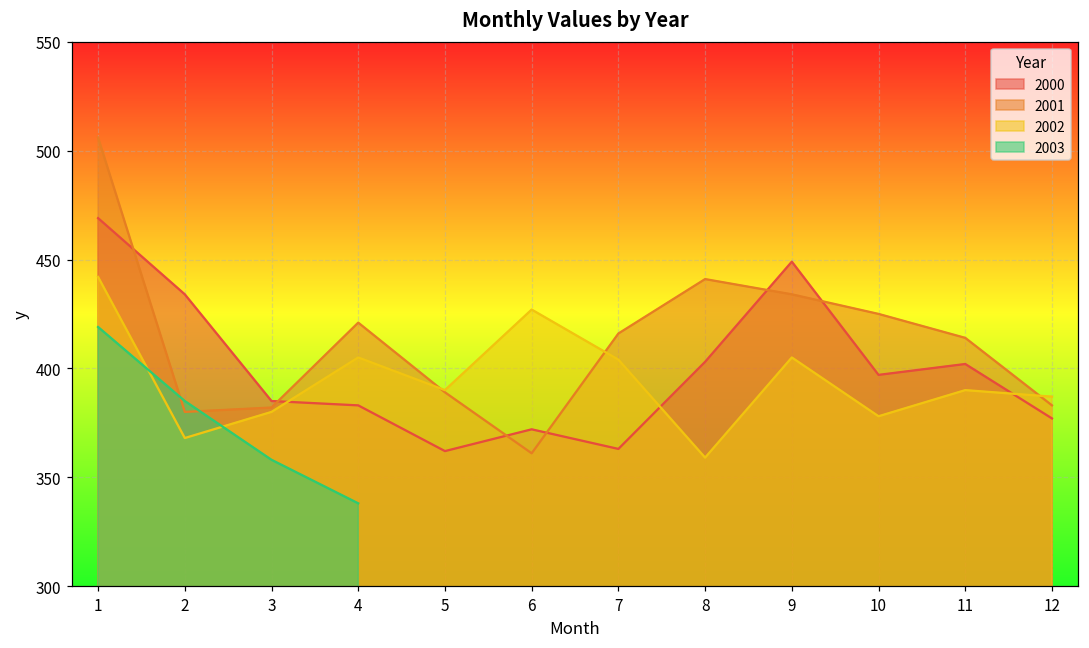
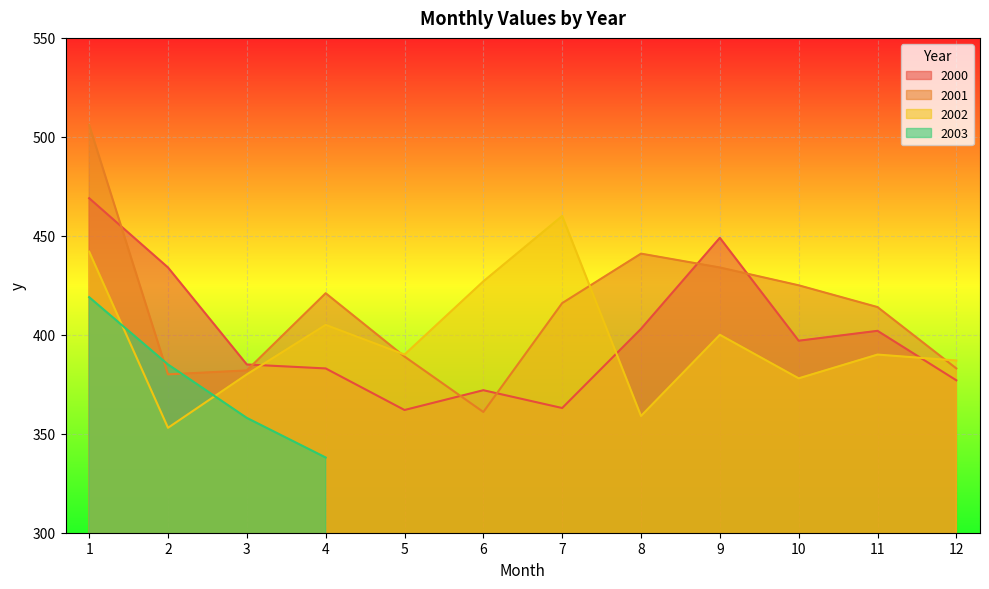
  {
    "2002": {
      "1": 442,
-     "2": 368,
+     "2": 353,
      "3": 380,
      "4": 405,
      "6": 427,
-     "7": 404,
+     "7": 460,
      "8": 359,
-     "9": 405,
+     "9": 400,
      "10": 378,
      "11": 390,
      "12": 387
    },
    "2003": {
      "1": 419,
      "2": 385,
      "3": 358,
      "4": 338
    }
  }
